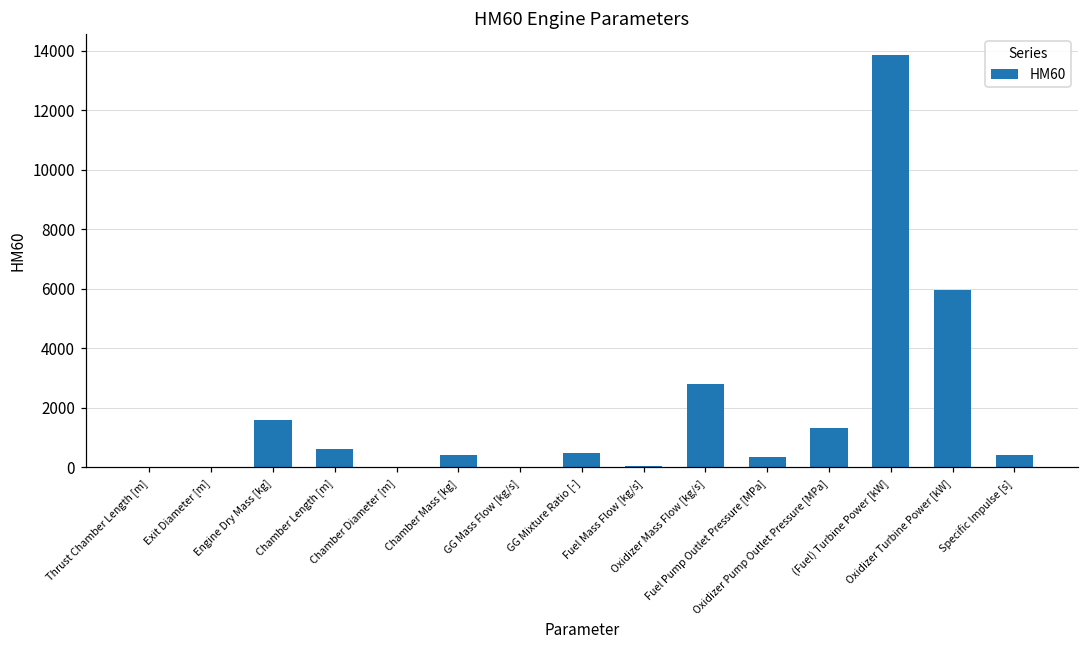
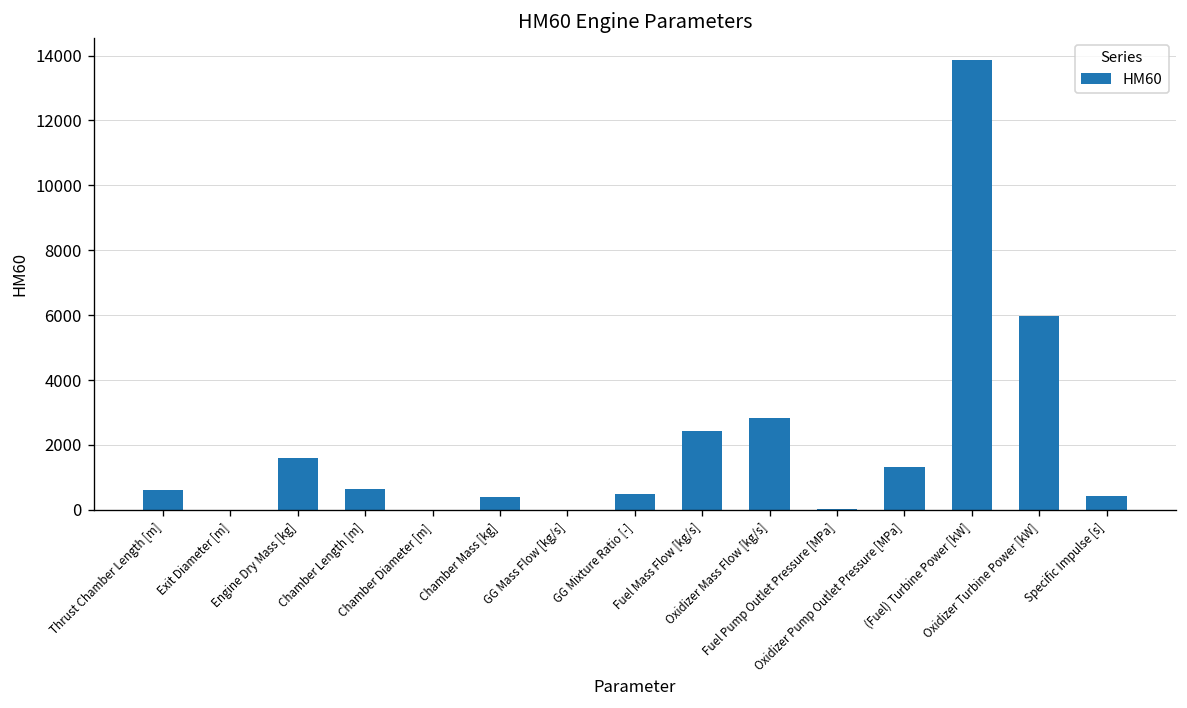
  {
-   "Thrust Chamber Length [m]": 0,
+   "Thrust Chamber Length [m]": 600,
    "Engine Dry Mass [kg]": 1600,
    "Chamber Length [m]": 600,
    "Chamber Mass [kg]": 400,
    "GG Mixture Ratio [-]": 500,
-   "Fuel Mass Flow [kg/s]": 0,
+   "Fuel Mass Flow [kg/s]": 2400,
    "Oxidizer Mass Flow [kg/s]": 2800,
-   "Fuel Pump Outlet Pressure [MPa]": 300,
+   "Fuel Pump Outlet Pressure [MPa]": 0,
    "Oxidizer Pump Outlet Pressure [MPa]": 1300,
    "(Fuel) Turbine Power [kW]": 13900,
    "Oxidizer Turbine Power [kW]": 6000,
    "Specific Impulse [s]": 400
  }
